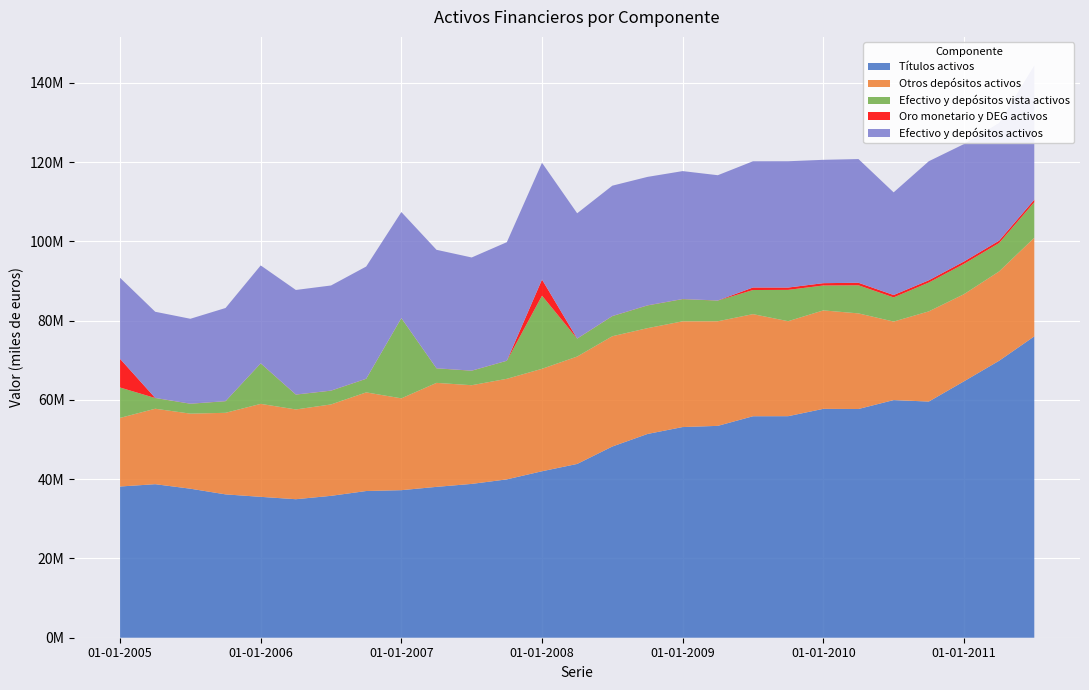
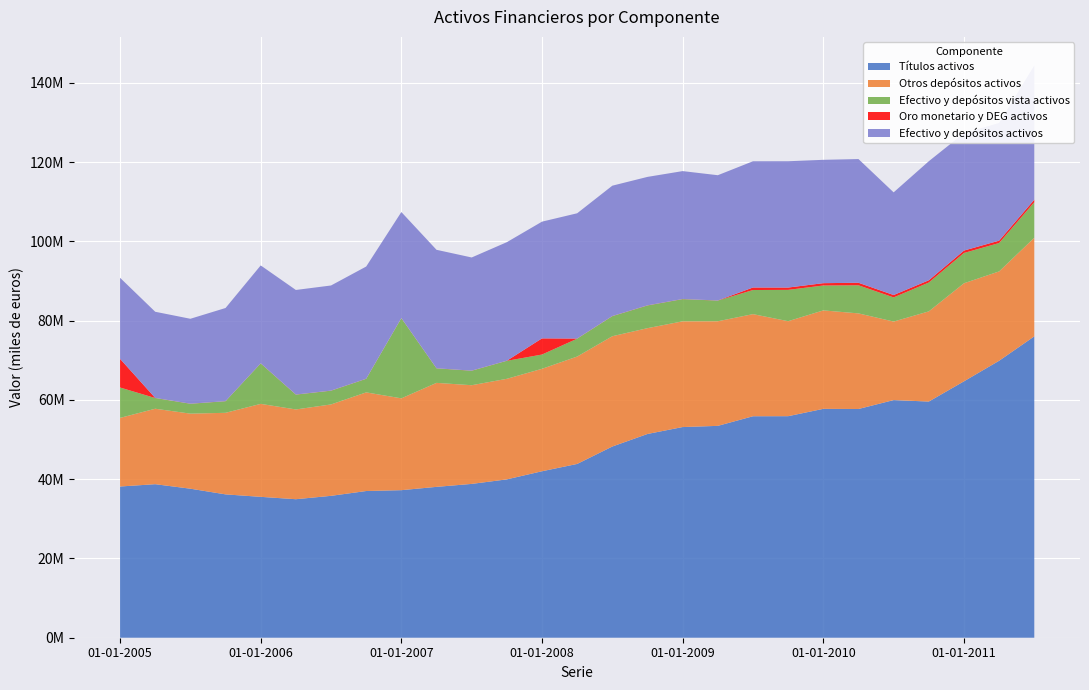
  {
    "Otros depósitos activos": {
      "01-01-2005": 17000000,
      "01-01-2006": 23000000,
      "01-01-2007": 23000000,
      "01-01-2008": 26000000,
      "01-01-2009": 27000000,
      "01-01-2010": 25000000,
-     "01-01-2011": 22000000
+     "01-01-2011": 25000000
    },
    "Efectivo y depósitos vista activos": {
      "01-01-2005": 8000000,
-     "01-01-2008": 18000000
+     "01-01-2008": 4000000
    },
    "Oro monetario y DEG activos": {
      "01-01-2005": 7000000,
      "01-01-2008": 4000000
    }
  }
